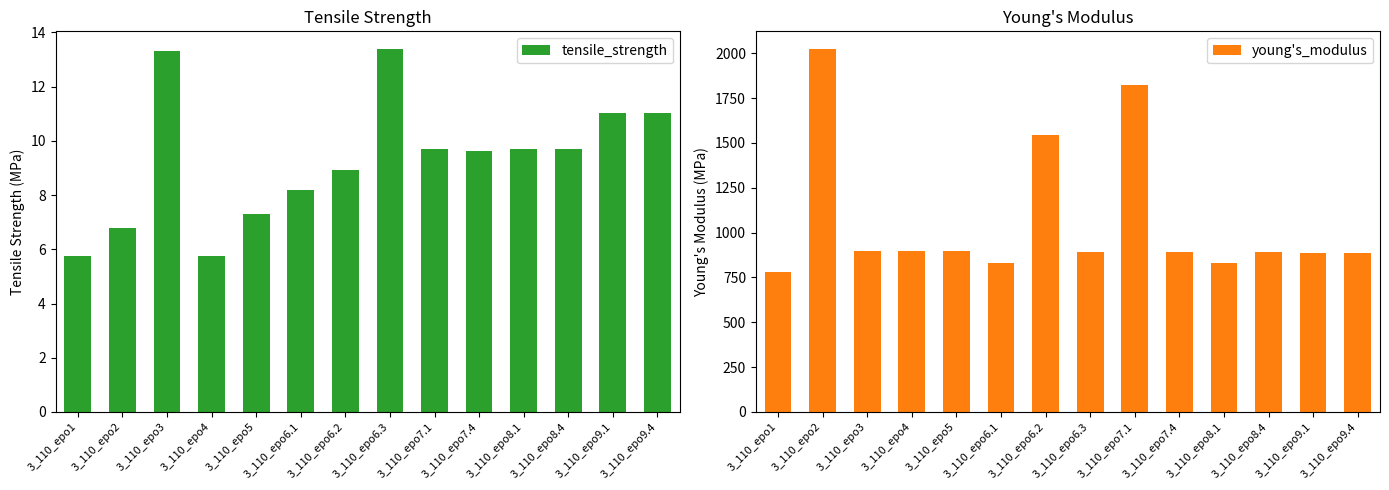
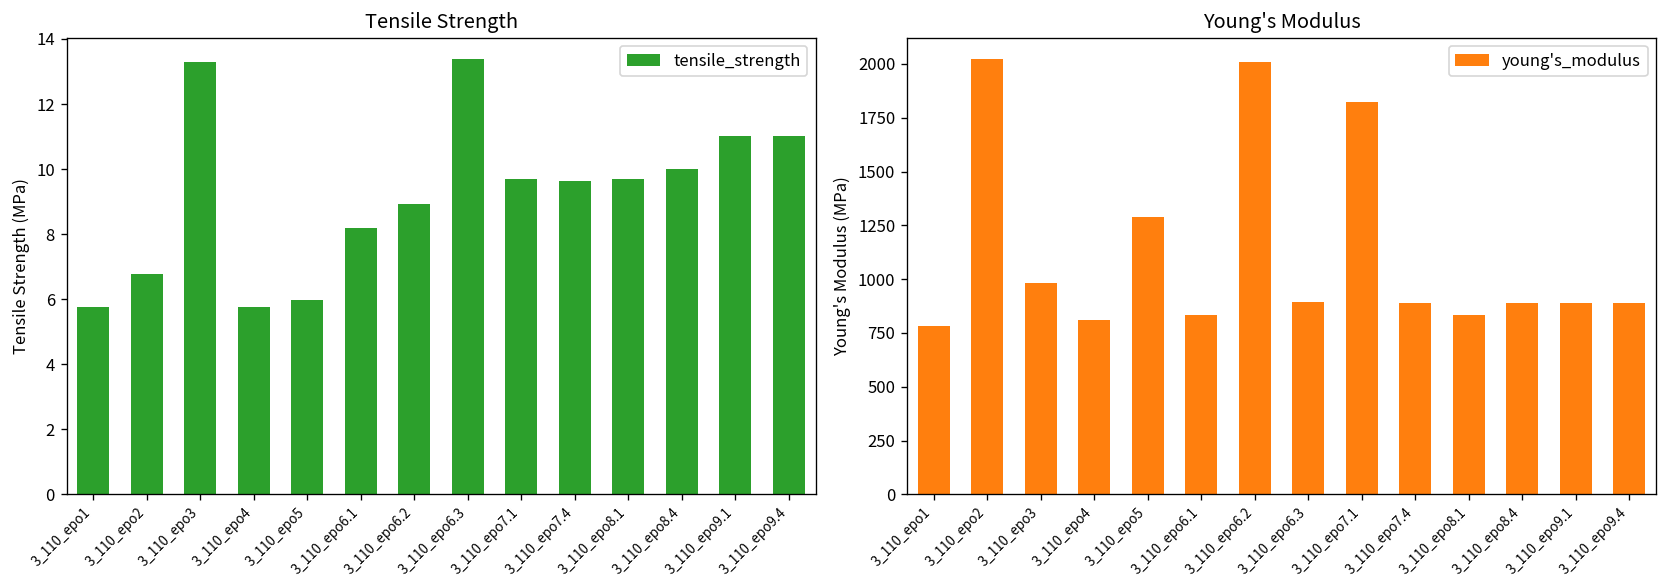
  {
    "Tensile Strength": {
      "3_110_epo1": 5.8,
      "3_110_epo2": 6.8,
      "3_110_epo3": 13.3,
      "3_110_epo4": 5.8,
-     "3_110_epo5": 7.3,
+     "3_110_epo5": 6.0,
      "3_110_epo6.1": 8.2,
      "3_110_epo6.2": 8.9,
      "3_110_epo6.3": 13.4,
      "3_110_epo7.1": 9.7,
      "3_110_epo7.4": 9.6,
      "3_110_epo8.1": 9.7,
-     "3_110_epo8.4": 9.7,
+     "3_110_epo8.4": 10.0,
      "3_110_epo9.1": 11.0,
      "3_110_epo9.4": 11.0
    },
    "Young's Modulus": {
      "3_110_epo1": 780,
      "3_110_epo2": 2020,
-     "3_110_epo3": 900,
-     "3_110_epo4": 900,
-     "3_110_epo5": 900,
+     "3_110_epo3": 980,
+     "3_110_epo4": 810,
+     "3_110_epo5": 1290,
      "3_110_epo6.1": 830,
-     "3_110_epo6.2": 1550,
+     "3_110_epo6.2": 2010,
      "3_110_epo6.3": 890,
      "3_110_epo7.1": 1820,
      "3_110_epo7.4": 890,
      "3_110_epo8.1": 830,
      "3_110_epo8.4": 890,
      "3_110_epo9.1": 890,
      "3_110_epo9.4": 890
    }
  }
